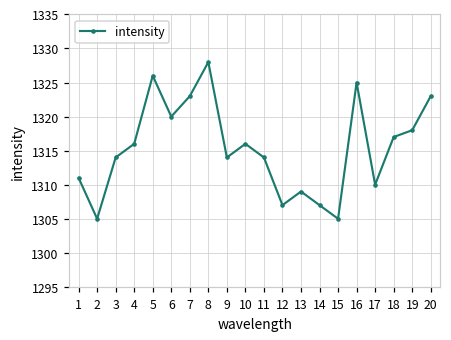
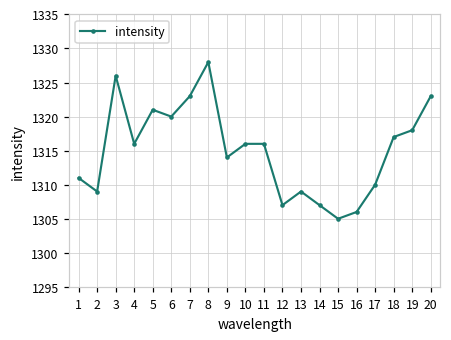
  {
    "1": 1311,
-   "2": 1305,
-   "3": 1314,
+   "2": 1309,
+   "3": 1326,
    "4": 1316,
-   "5": 1326,
+   "5": 1321,
    "6": 1320,
    "7": 1323,
    "8": 1328,
    "9": 1314,
    "10": 1316,
-   "11": 1314,
+   "11": 1316,
    "12": 1307,
    "13": 1309,
    "14": 1307,
    "15": 1305,
-   "16": 1325,
+   "16": 1306,
    "17": 1310,
    "18": 1317,
    "19": 1318,
    "20": 1323
  }
